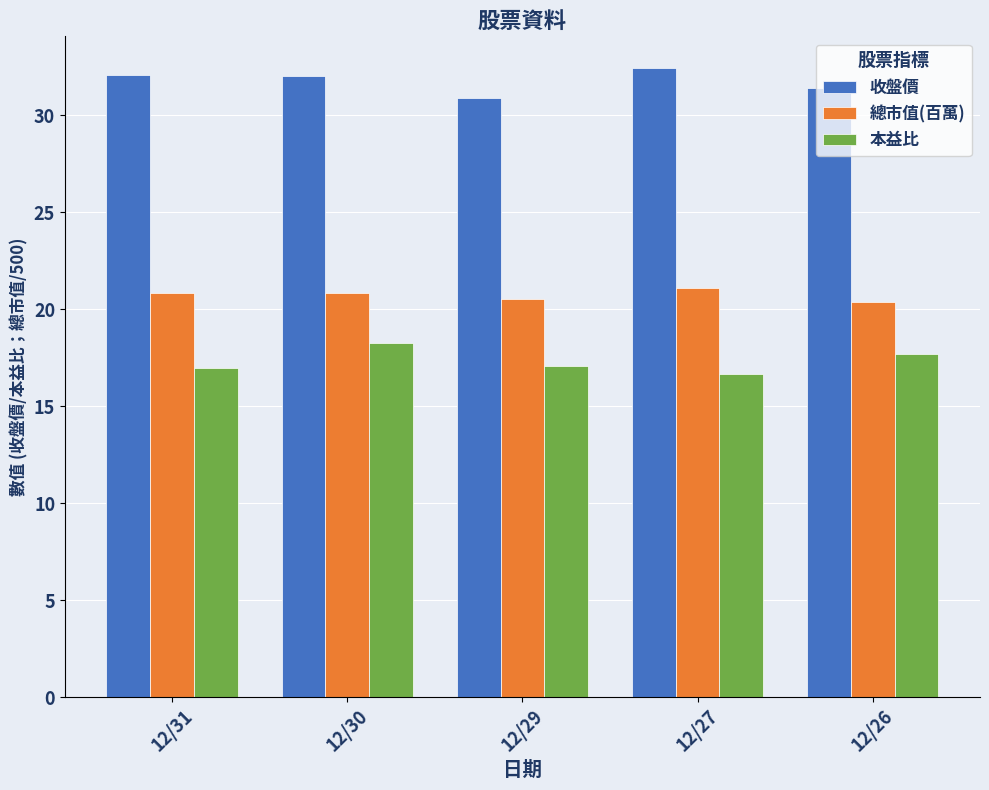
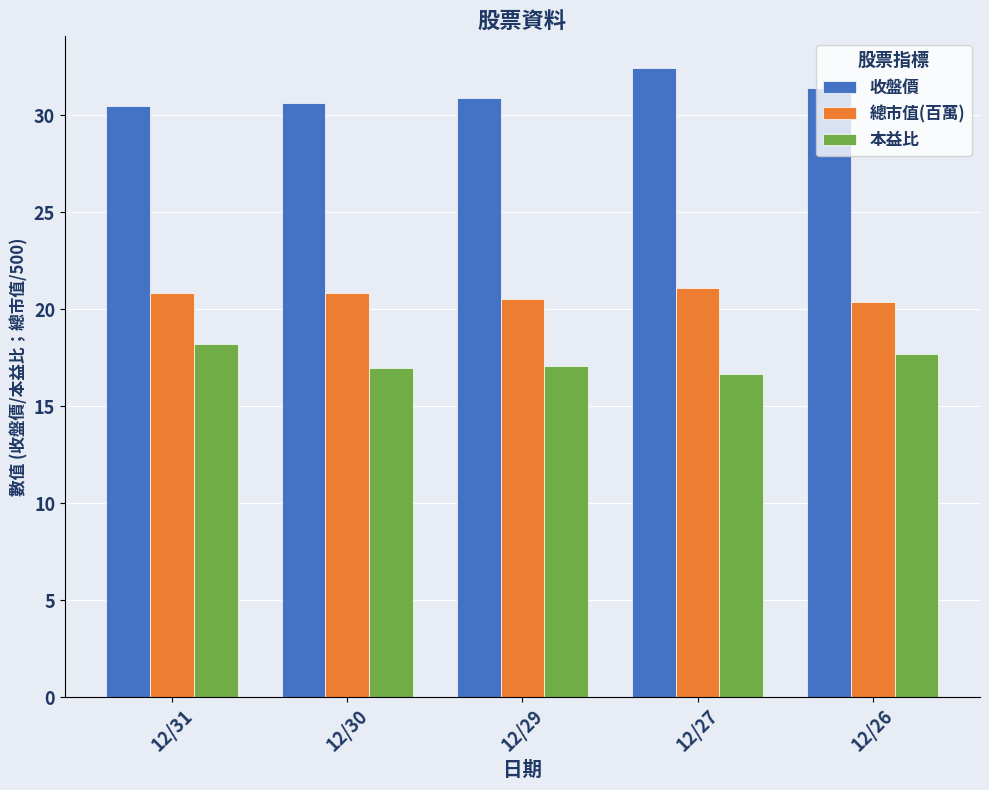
  {
    "收盤價": {
-     "12/31": 32.1,
-     "12/30": 32.1,
+     "12/31": 30.5,
+     "12/30": 30.6,
      "12/29": 30.9,
      "12/27": 32.5
    },
    "總市值(百萬)": {
      "12/31": 20.9,
      "12/30": 20.8,
      "12/29": 20.5,
      "12/27": 21.1,
      "12/26": 20.4
    },
    "本益比": {
-     "12/31": 17.0,
-     "12/30": 18.3,
+     "12/31": 18.2,
+     "12/30": 17.0,
      "12/29": 17.1,
      "12/27": 16.6,
      "12/26": 17.7
    }
  }
